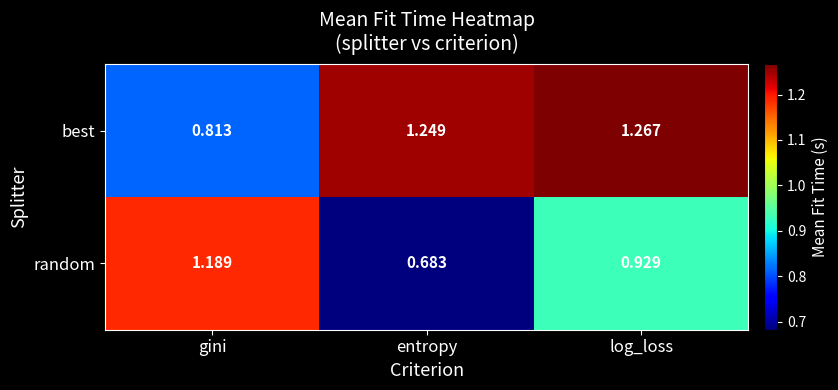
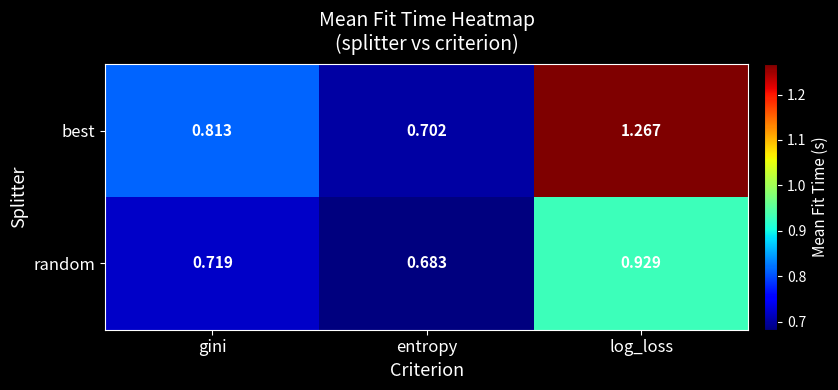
  {
    "best": {
      "gini": 0.813,
-     "entropy": 1.249,
+     "entropy": 0.702,
      "log_loss": 1.267
    },
    "random": {
-     "gini": 1.189,
+     "gini": 0.719,
      "entropy": 0.683,
      "log_loss": 0.929
    }
  }
